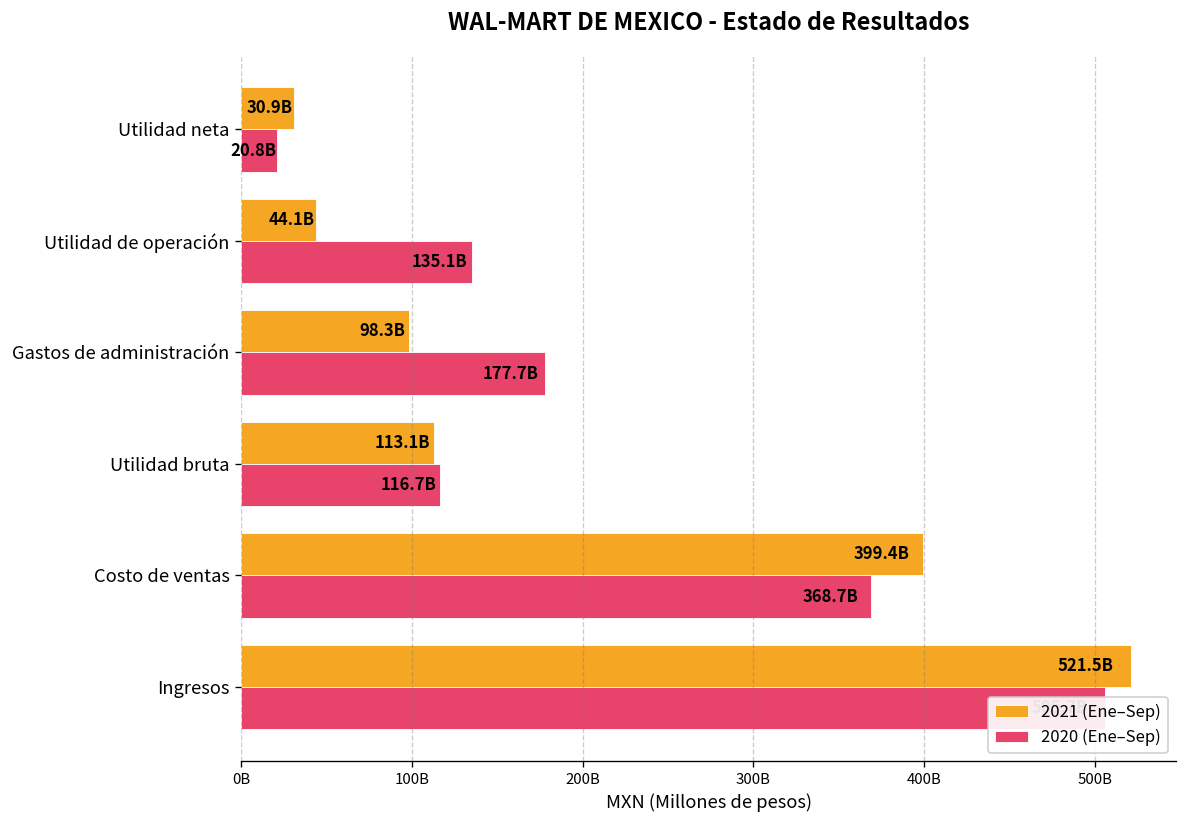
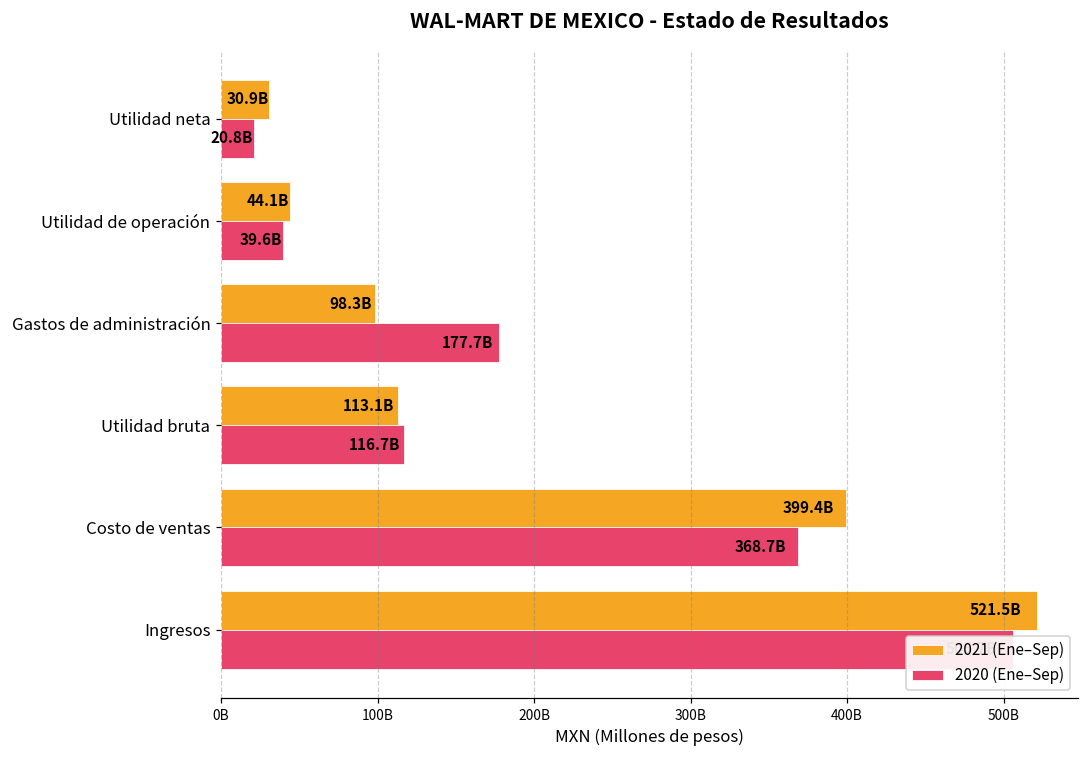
  {
    "2021 (Ene–Sep)": {
      "Utilidad neta": "30.9B",
      "Utilidad de operación": "44.1B",
      "Gastos de administración": "98.3B",
      "Utilidad bruta": "113.1B",
      "Costo de ventas": "399.4B",
      "Ingresos": "521.5B"
    },
    "2020 (Ene–Sep)": {
      "Utilidad neta": "20.8B",
-     "Utilidad de operación": "135.1B",
+     "Utilidad de operación": "39.6B",
      "Gastos de administración": "177.7B",
      "Utilidad bruta": "116.7B",
      "Costo de ventas": "368.7B"
    }
  }
